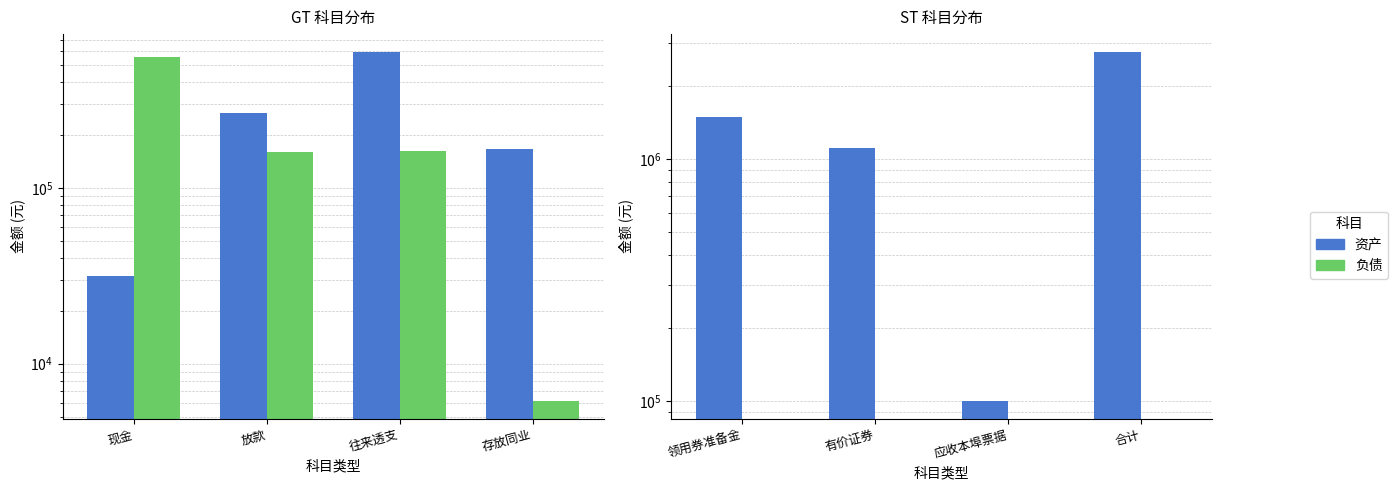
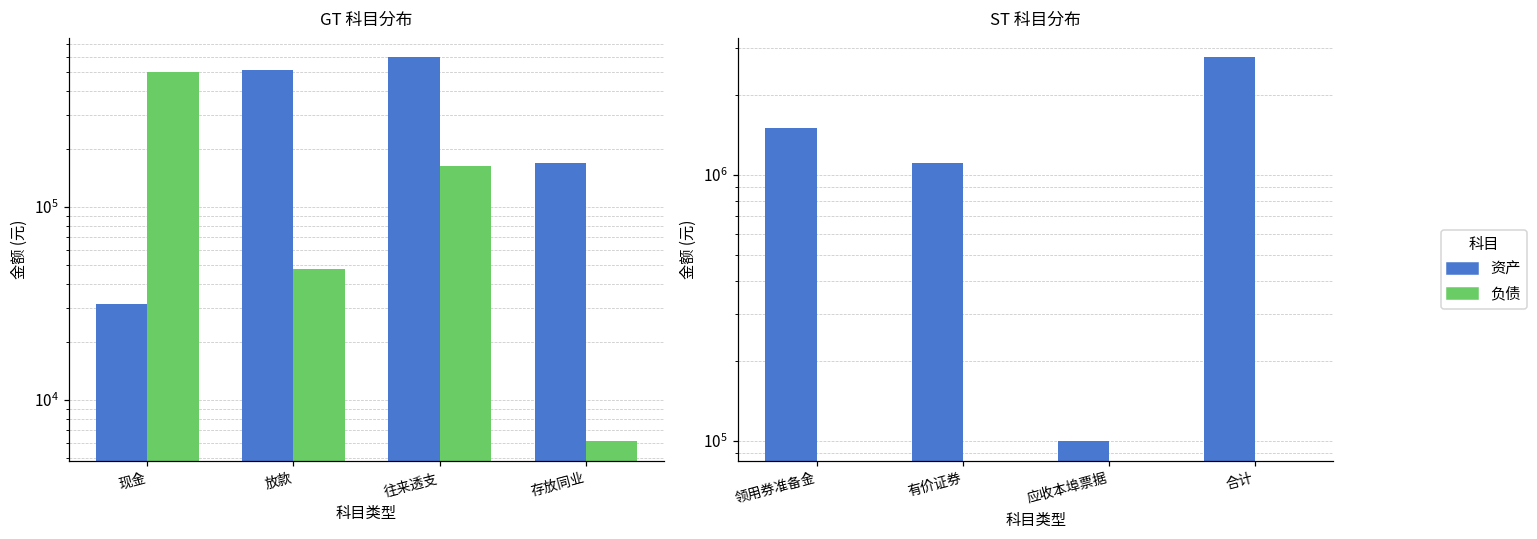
  {
    "GT 科目分布": {
      "资产": {
        "现金": 31000,
-       "放款": 270000,
+       "放款": 510000,
        "往来透支": 600000,
        "存放同业": 170000
      },
      "负债": {
-       "现金": 550000,
-       "放款": 160000,
+       "现金": 500000,
+       "放款": 48000,
        "往来透支": 160000,
        "存放同业": 6100
      }
    },
    "ST 科目分布": {
      "资产": {
        "领用券准备金": 1500000,
        "有价证券": 1100000,
        "应收本埠票据": 100000,
        "合计": 2800000
      }
    }
  }
